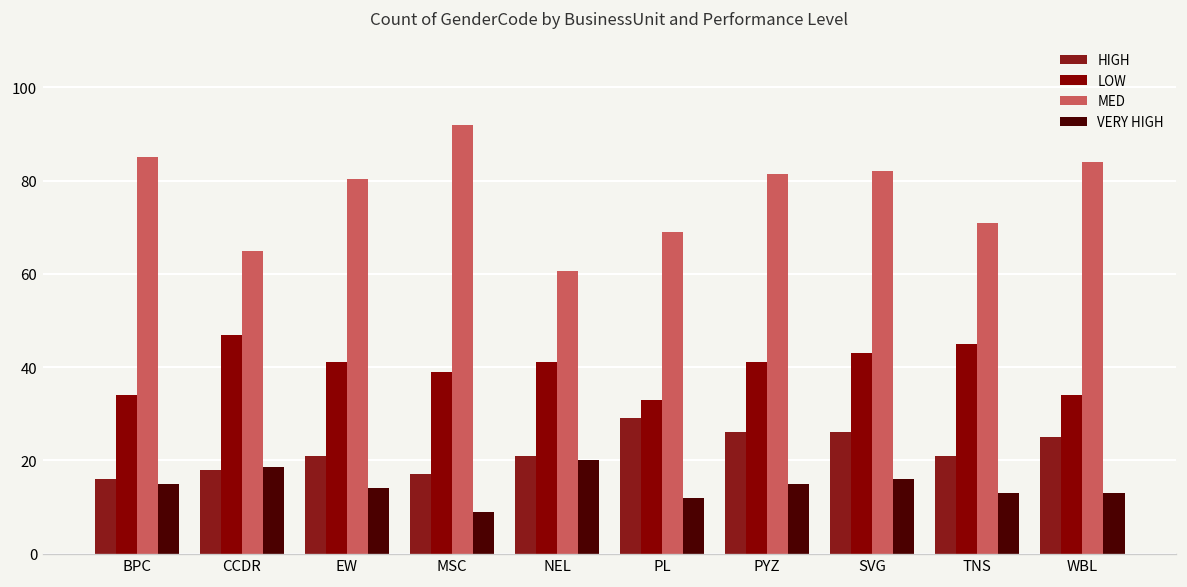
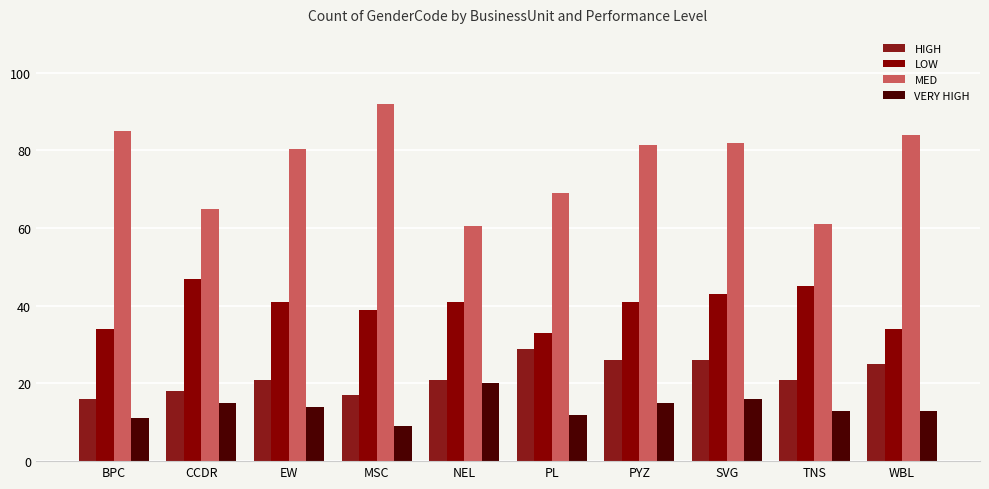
  {
    "MED": {
      "BPC": 85,
      "CCDR": 65,
      "EW": 80,
      "MSC": 92,
      "NEL": 61,
      "PL": 69,
      "PYZ": 81,
      "SVG": 82,
-     "TNS": 71,
+     "TNS": 61,
      "WBL": 84
    },
    "VERY HIGH": {
-     "BPC": 15,
-     "CCDR": 19,
+     "BPC": 11,
+     "CCDR": 15,
      "EW": 14,
      "MSC": 9,
      "NEL": 20,
      "PL": 12,
      "PYZ": 15,
      "SVG": 16,
      "TNS": 13,
      "WBL": 13
    }
  }
